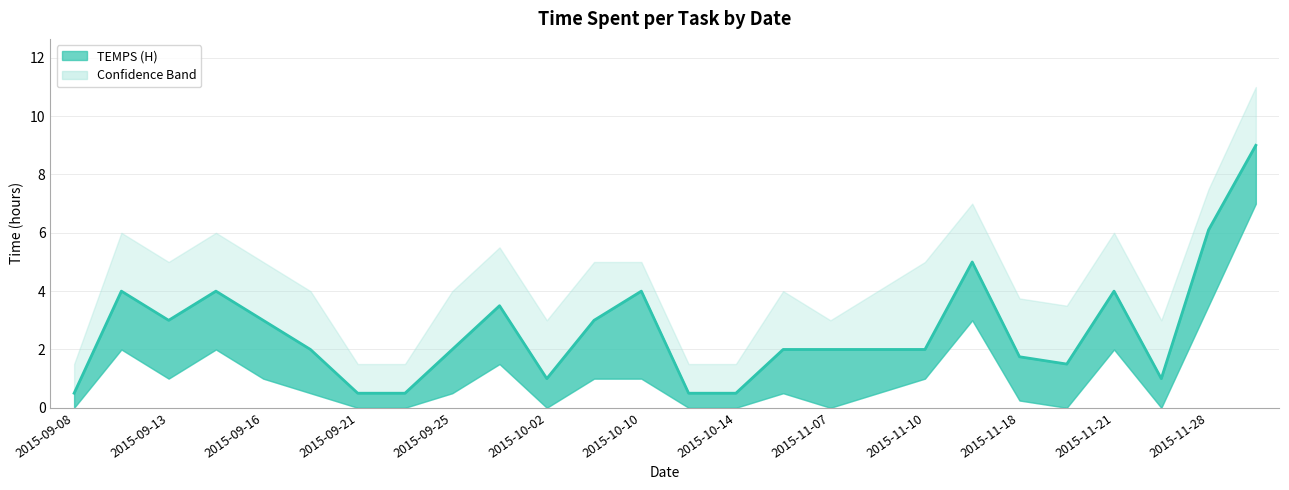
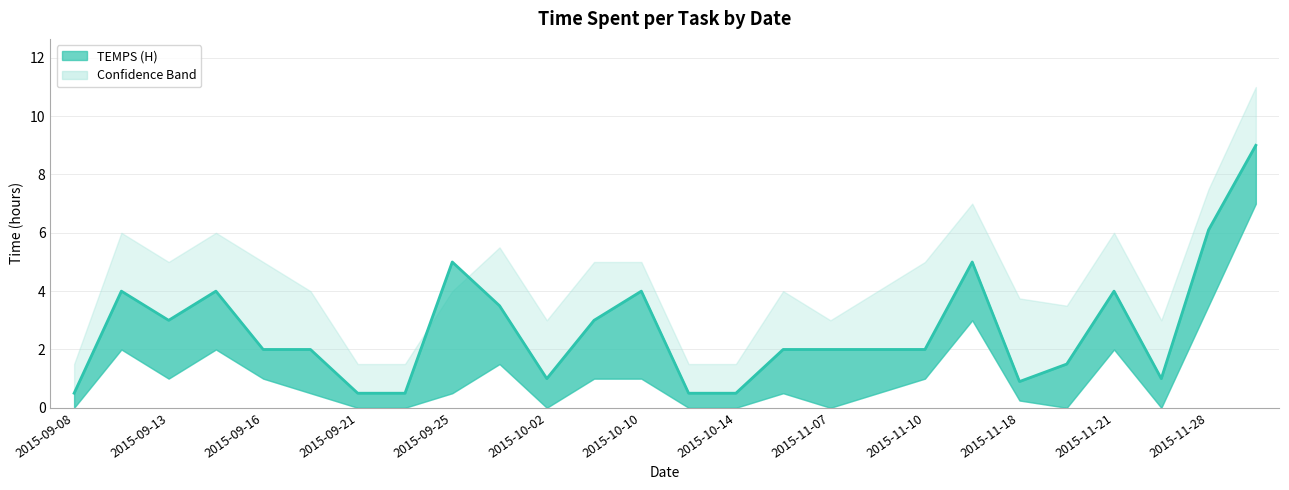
  {
    "TEMPS (H)": {
      "2015-09-08": 0.5,
      "2015-09-13": 3.0,
-     "2015-09-16": 3,
+     "2015-09-16": 2,
      "2015-09-21": 0.5,
-     "2015-09-25": 2,
+     "2015-09-25": 5,
      "2015-10-02": 1.0,
      "2015-10-10": 4.0,
      "2015-10-14": 0.5,
      "2015-11-07": 2.0,
      "2015-11-10": 2.0,
-     "2015-11-18": 1.8,
+     "2015-11-18": 0.9,
      "2015-11-21": 4.0,
      "2015-11-28": 6.1
    }
  }
